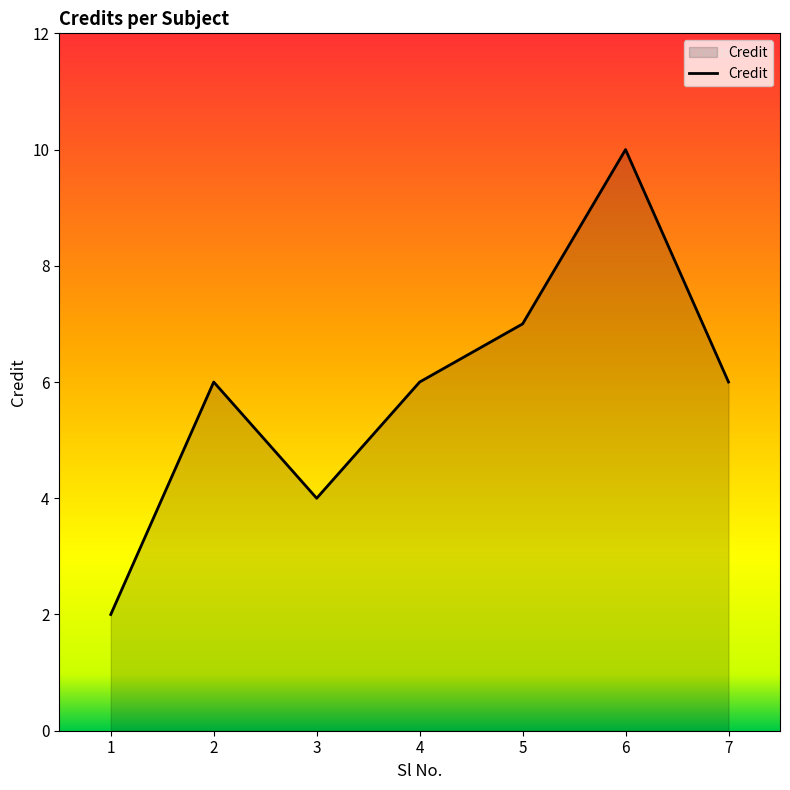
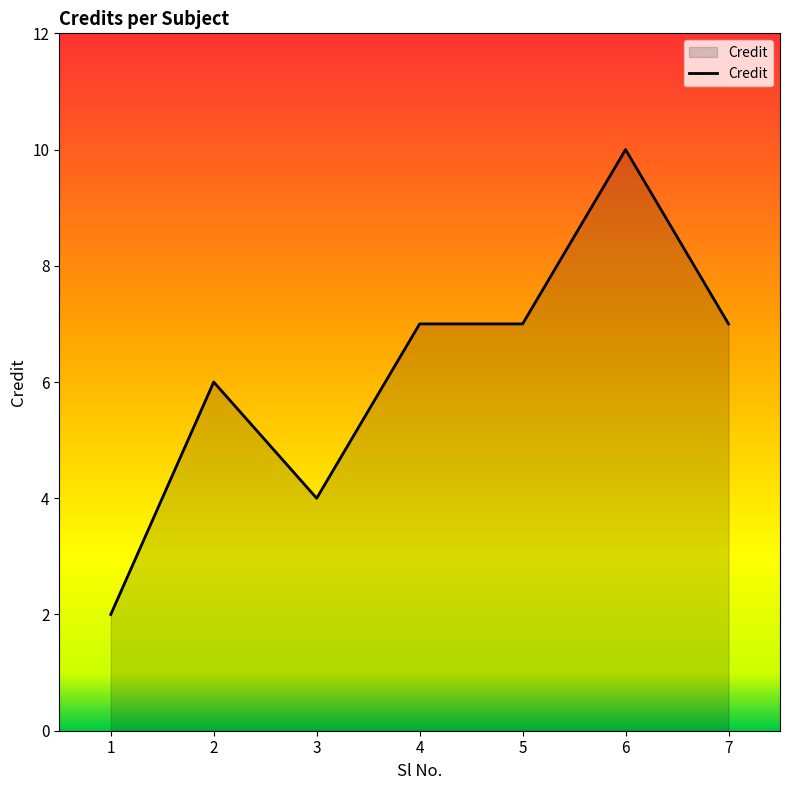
  {
    "1": 2,
    "2": 6,
    "3": 4,
-   "4": 6,
+   "4": 7,
    "5": 7,
    "6": 10,
-   "7": 6
+   "7": 7
  }
